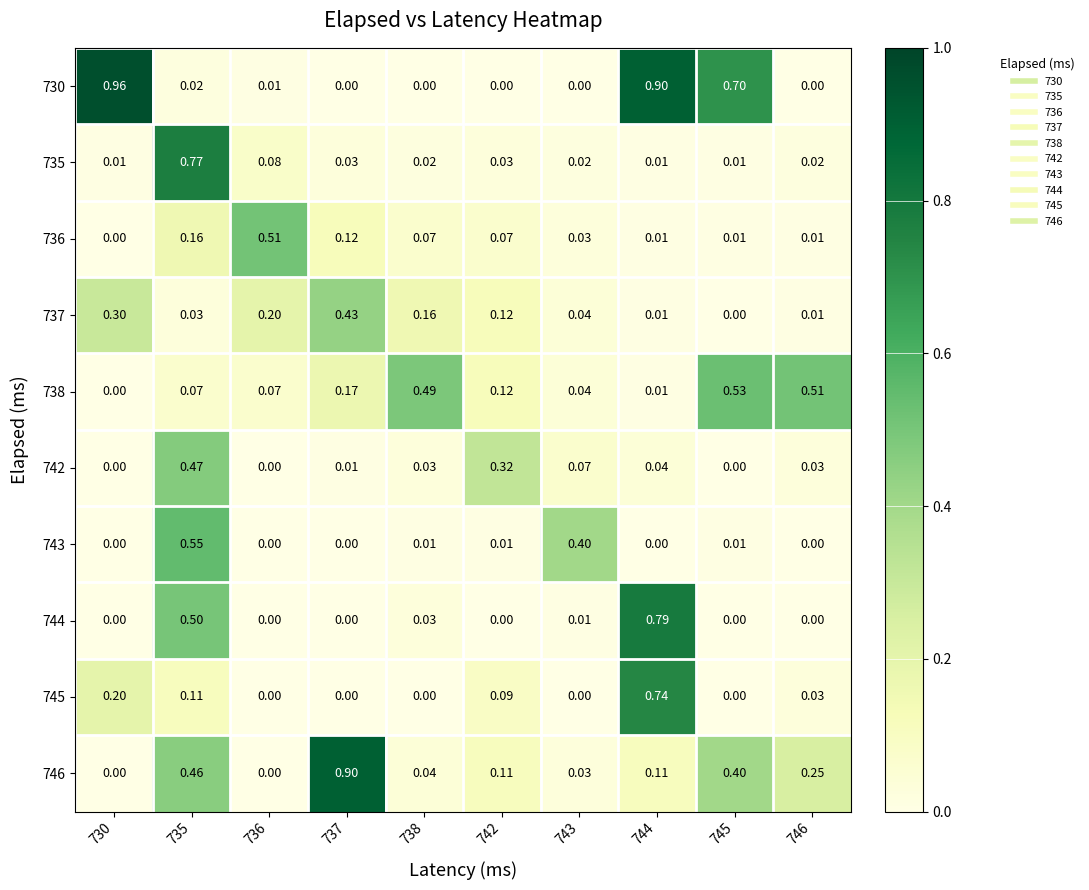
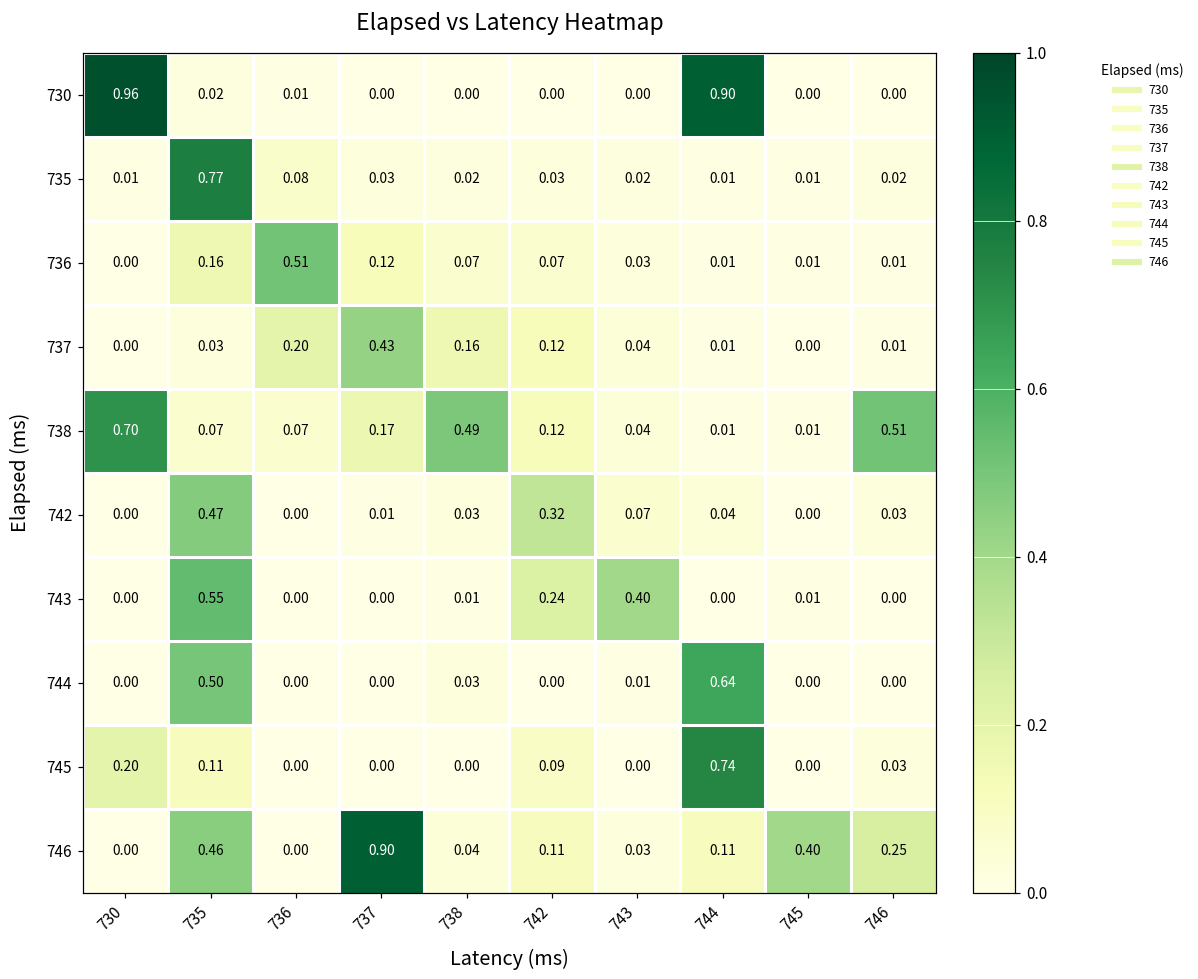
  {
    "730": {
      "730": 0.96,
      "735": 0.02,
      "736": 0.01,
      "737": 0.00,
      "738": 0.00,
      "742": 0.00,
      "743": 0.00,
      "744": 0.90,
-     "745": 0.70,
+     "745": 0.00,
      "746": 0.00
    },
    "735": {
      "730": 0.01,
      "735": 0.77,
      "736": 0.08,
      "737": 0.03,
      "738": 0.02,
      "742": 0.03,
      "743": 0.02,
      "744": 0.01,
      "745": 0.01,
      "746": 0.02
    },
    "736": {
      "730": 0.00,
      "735": 0.16,
      "736": 0.51,
      "737": 0.12,
      "738": 0.07,
      "742": 0.07,
      "743": 0.03,
      "744": 0.01,
      "745": 0.01,
      "746": 0.01
    },
    "737": {
-     "730": 0.30,
+     "730": 0.00,
      "735": 0.03,
      "736": 0.20,
      "737": 0.43,
      "738": 0.16,
      "742": 0.12,
      "743": 0.04,
      "744": 0.01,
      "745": 0.00,
      "746": 0.01
    },
    "738": {
-     "730": 0.00,
+     "730": 0.70,
      "735": 0.07,
      "736": 0.07,
      "737": 0.17,
      "738": 0.49,
      "742": 0.12,
      "743": 0.04,
      "744": 0.01,
-     "745": 0.53,
+     "745": 0.01,
      "746": 0.51
    },
    "742": {
      "730": 0.00,
      "735": 0.47,
      "736": 0.00,
      "737": 0.01,
      "738": 0.03,
      "742": 0.32,
      "743": 0.07,
      "744": 0.04,
      "745": 0.00,
      "746": 0.03
    },
    "743": {
      "730": 0.00,
      "735": 0.55,
      "736": 0.00,
      "737": 0.00,
      "738": 0.01,
-     "742": 0.01,
+     "742": 0.24,
      "743": 0.40,
      "744": 0.00,
      "745": 0.01,
      "746": 0.00
    },
    "744": {
      "730": 0.00,
      "735": 0.50,
      "736": 0.00,
      "737": 0.00,
      "738": 0.03,
      "742": 0.00,
      "743": 0.01,
-     "744": 0.79,
+     "744": 0.64,
      "745": 0.00,
      "746": 0.00
    },
    "745": {
      "730": 0.20,
      "735": 0.11,
      "736": 0.00,
      "737": 0.00,
      "738": 0.00,
      "742": 0.09,
      "743": 0.00,
      "744": 0.74,
      "745": 0.00,
      "746": 0.03
    },
    "746": {
      "730": 0.00,
      "735": 0.46,
      "736": 0.00,
      "737": 0.90,
      "738": 0.04,
      "742": 0.11,
      "743": 0.03,
      "744": 0.11,
      "745": 0.40,
      "746": 0.25
    }
  }
